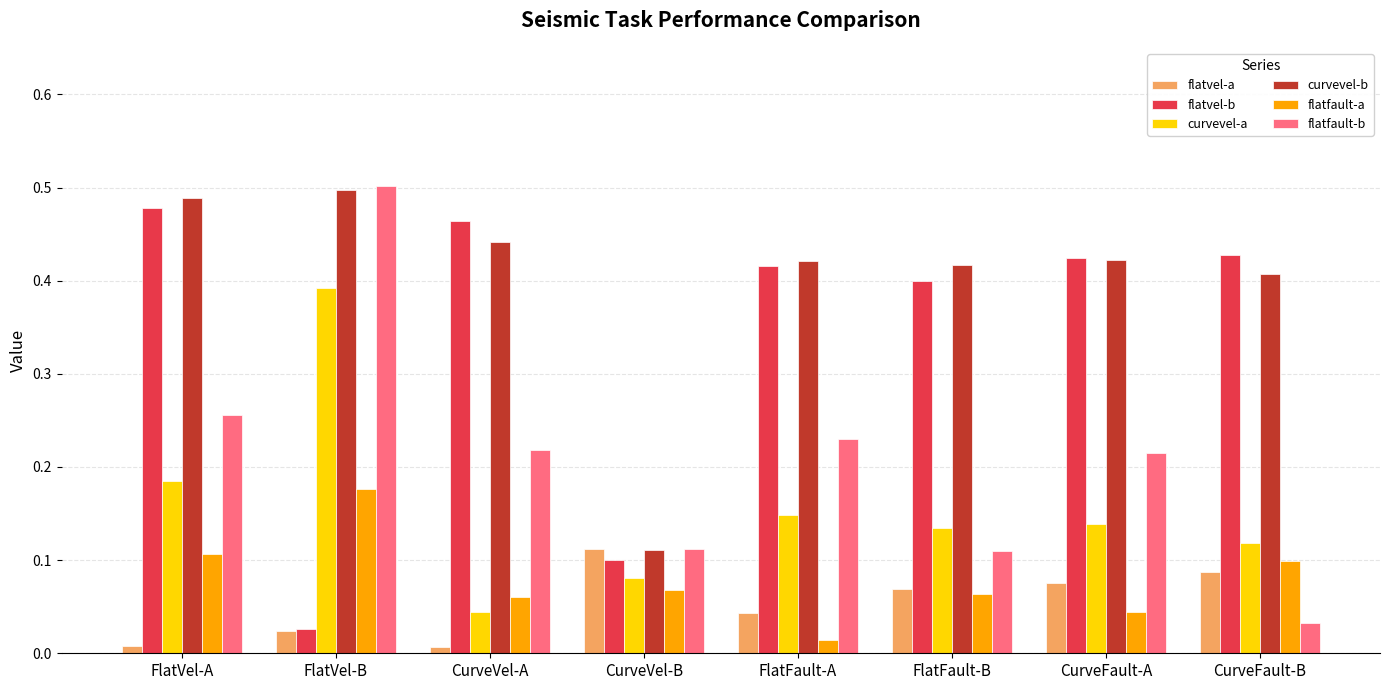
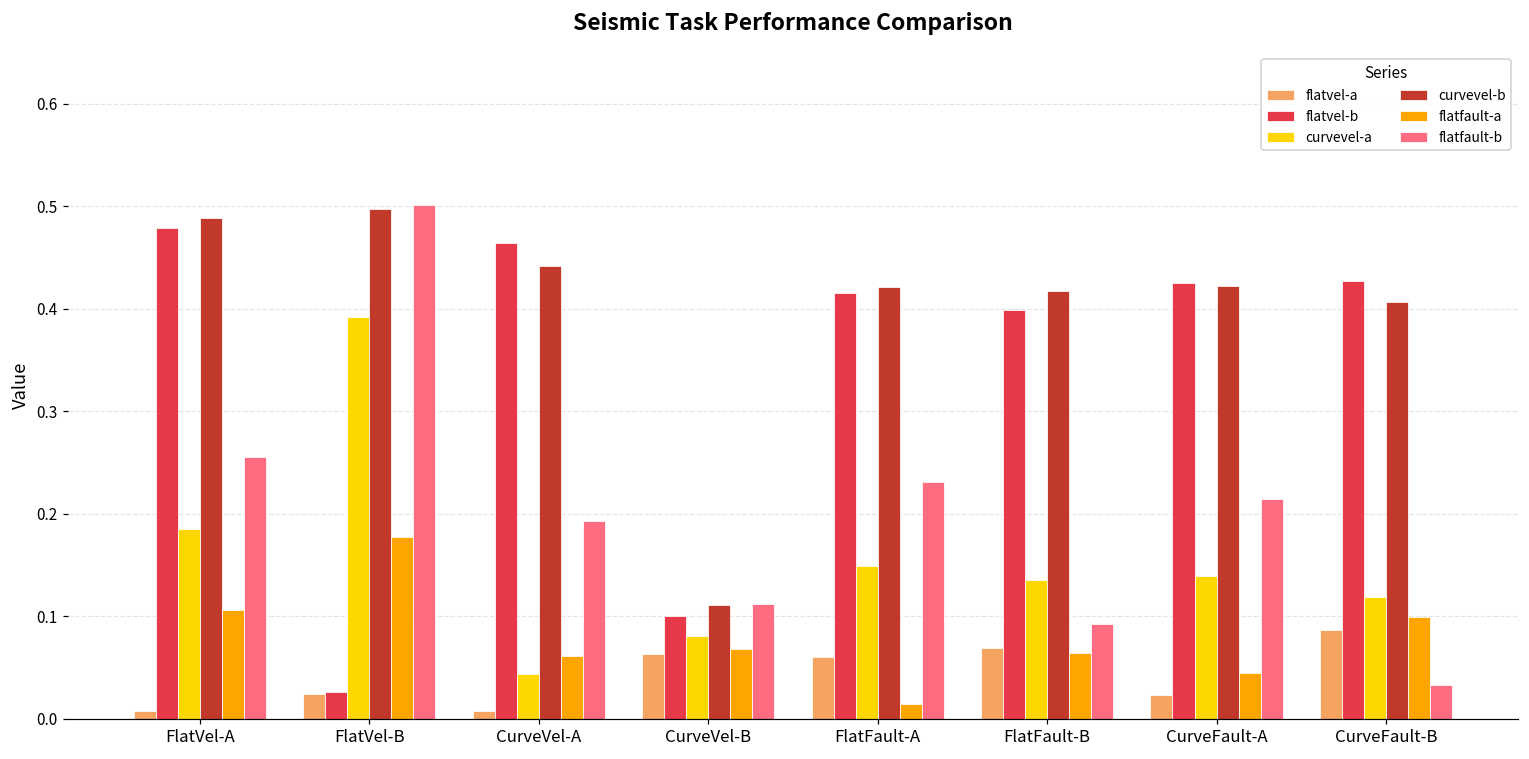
  {
    "flatvel-a": {
      "FlatVel-A": 0.01,
      "FlatVel-B": 0.02,
      "CurveVel-A": 0.01,
-     "CurveVel-B": 0.11,
-     "FlatFault-A": 0.04,
+     "CurveVel-B": 0.06,
+     "FlatFault-A": 0.06,
      "FlatFault-B": 0.07,
-     "CurveFault-A": 0.08,
+     "CurveFault-A": 0.02,
      "CurveFault-B": 0.09
    },
    "flatfault-b": {
      "FlatVel-A": 0.26,
      "FlatVel-B": 0.50,
-     "CurveVel-A": 0.22,
+     "CurveVel-A": 0.19,
      "CurveVel-B": 0.11,
      "FlatFault-A": 0.23,
-     "FlatFault-B": 0.11,
+     "FlatFault-B": 0.09,
      "CurveFault-A": 0.21,
      "CurveFault-B": 0.03
    }
  }
